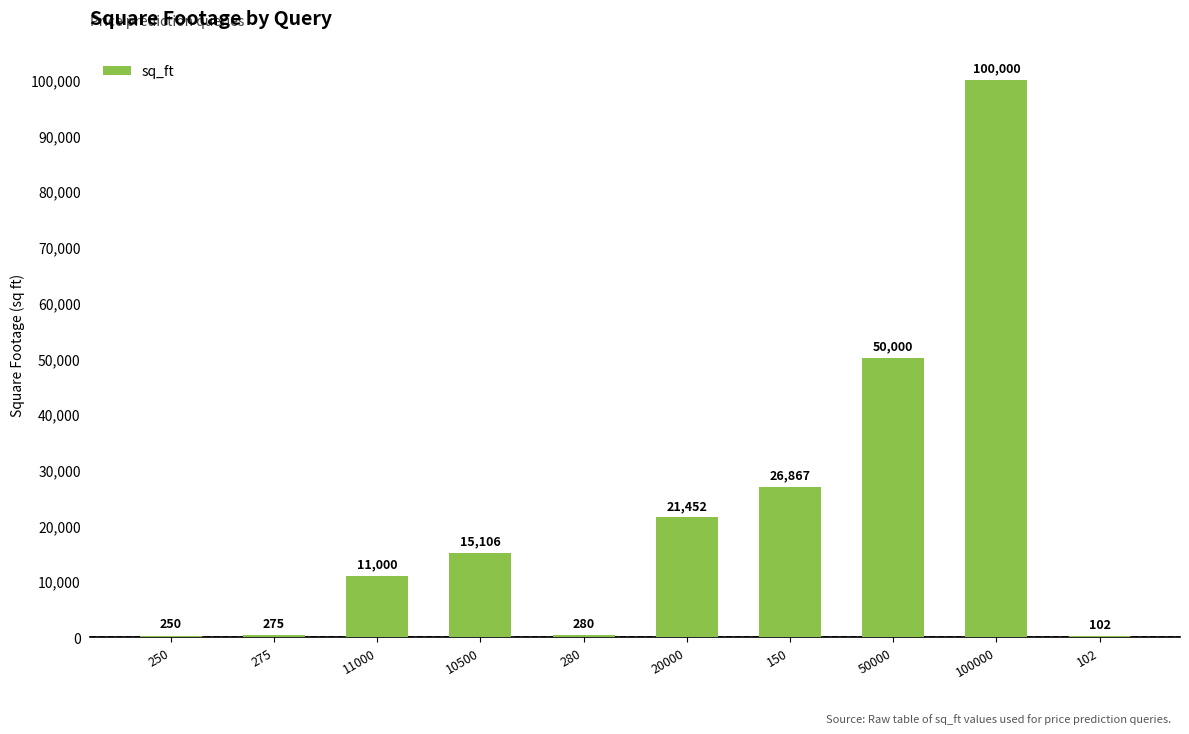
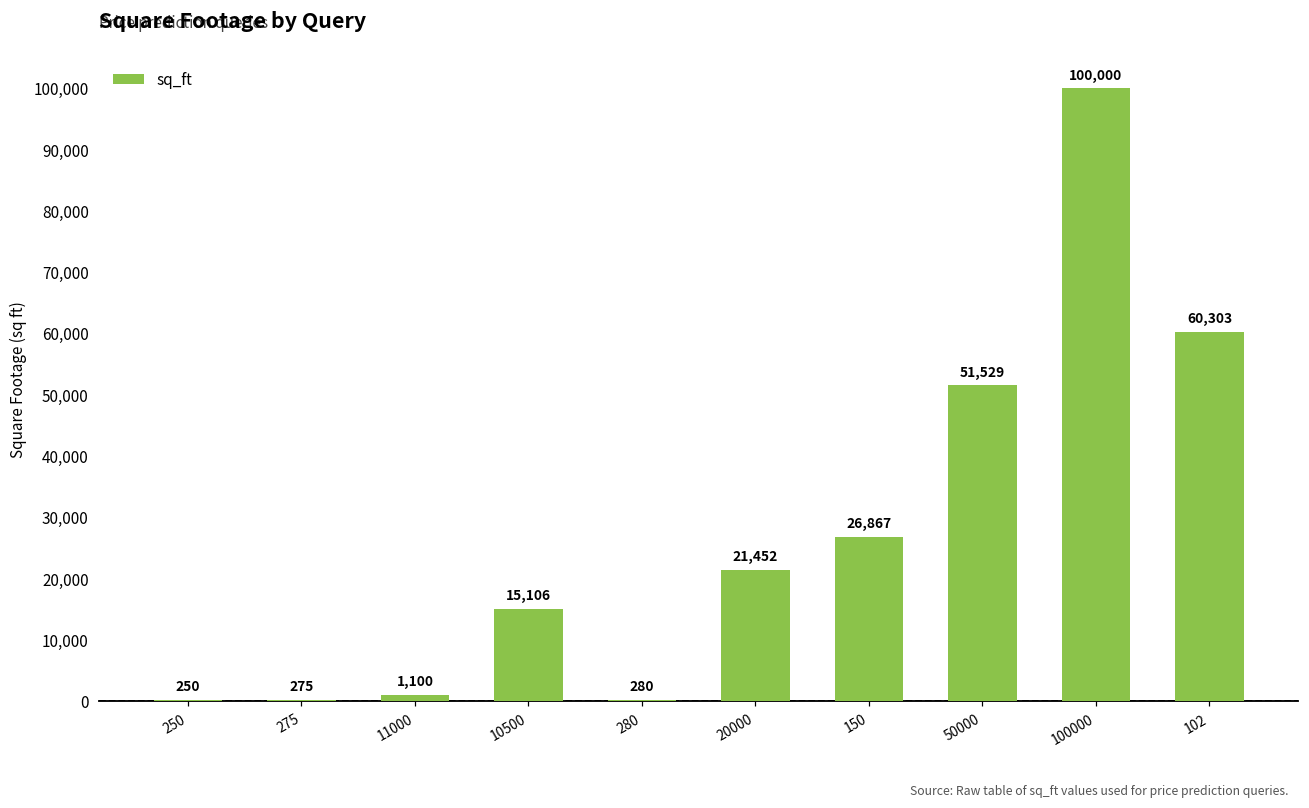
  {
    "250": "250",
    "275": "275",
-   "11000": "11,000",
+   "11000": "1,100",
    "10500": "15,106",
    "280": "280",
    "20000": "21,452",
    "150": "26,867",
-   "50000": "50,000",
+   "50000": "51,529",
    "100000": "100,000",
-   "102": "102"
+   "102": "60,303"
  }
